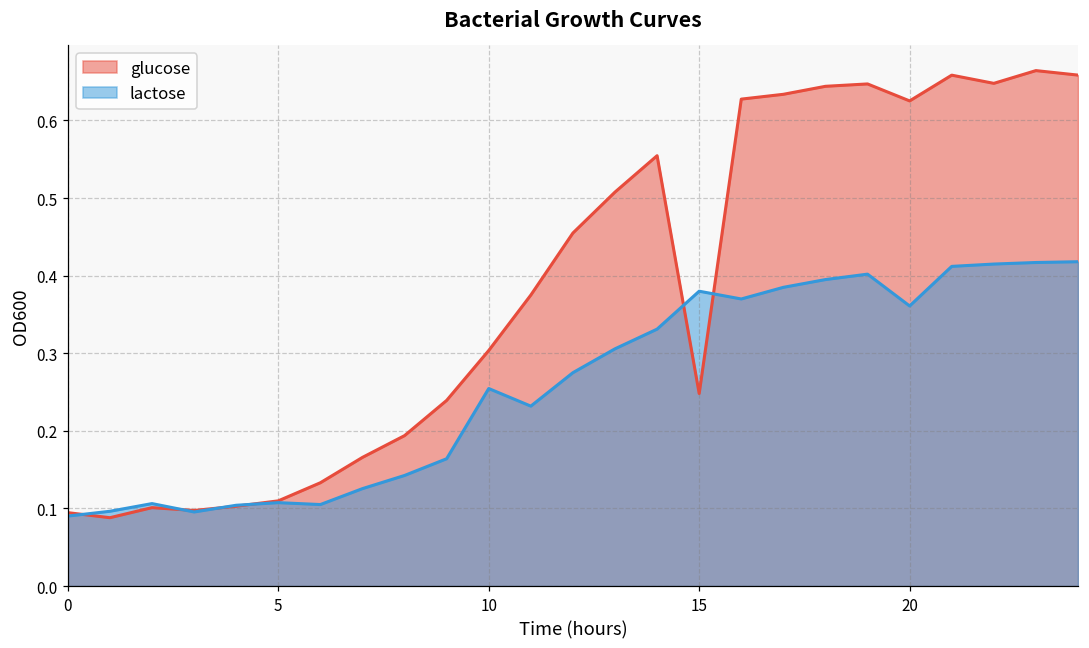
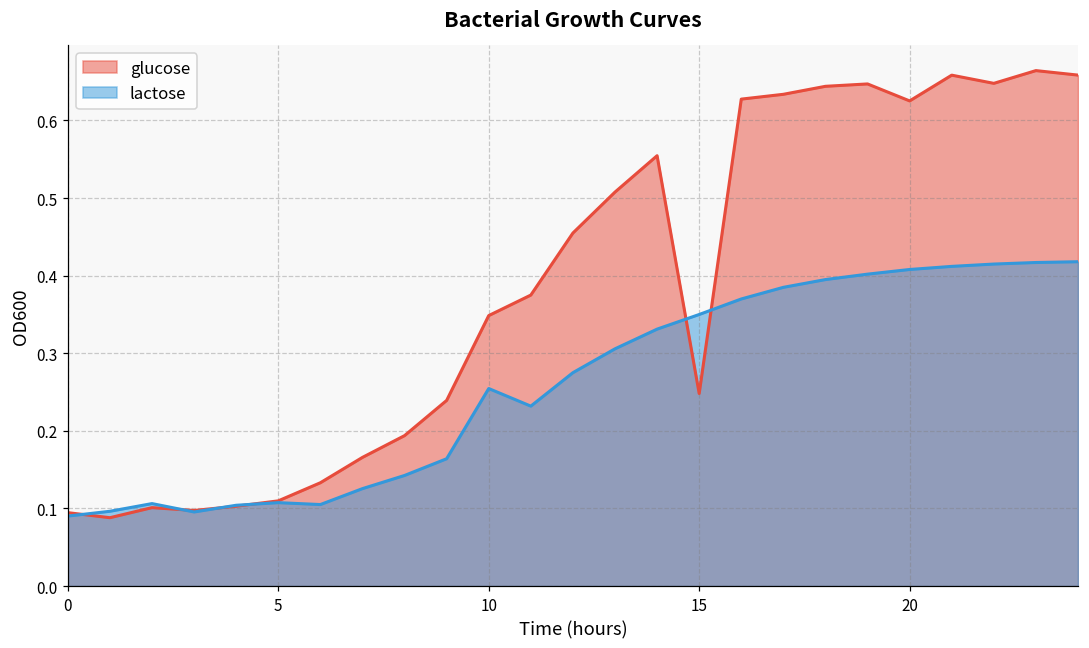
  {
    "glucose": {
      "0": 0.09,
-     "10": 0.30,
+     "10": 0.35,
      "15": 0.25,
      "20": 0.63
    },
    "lactose": {
      "0": 0.09,
      "10": 0.25,
-     "15": 0.38,
-     "20": 0.36
+     "15": 0.35,
+     "20": 0.41
    }
  }
